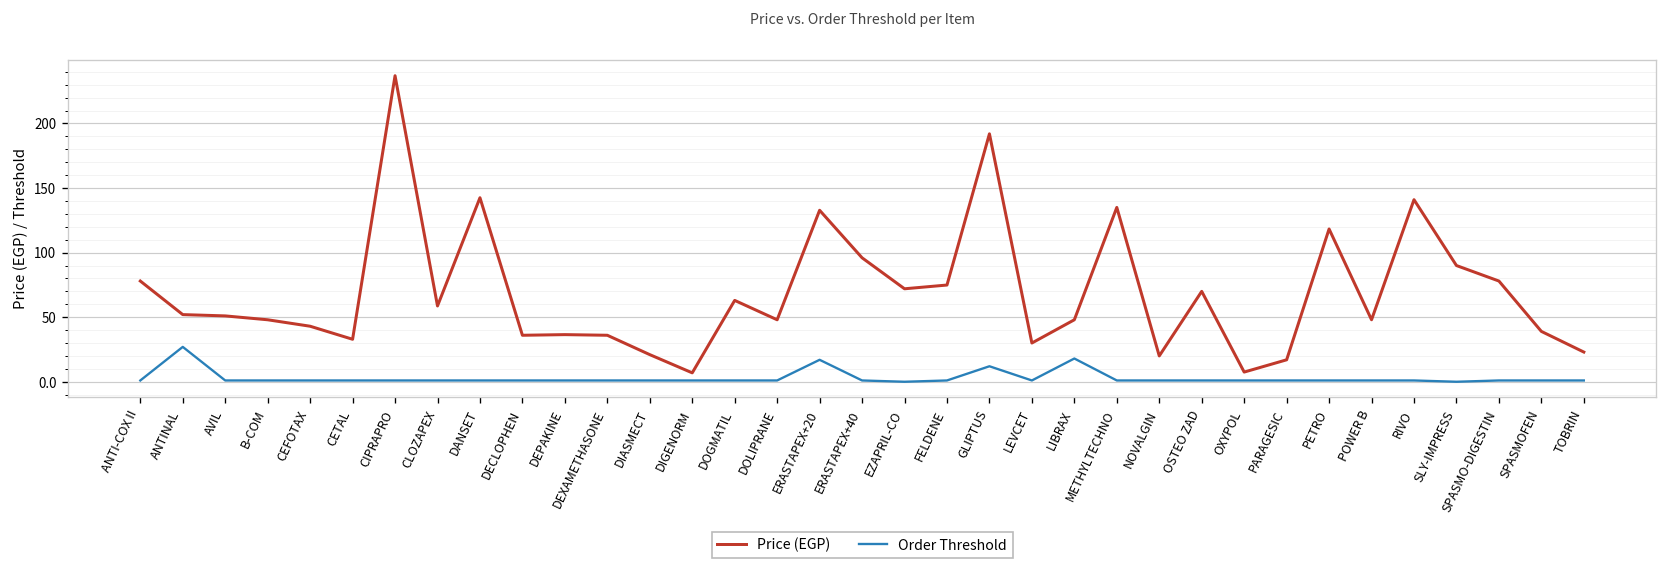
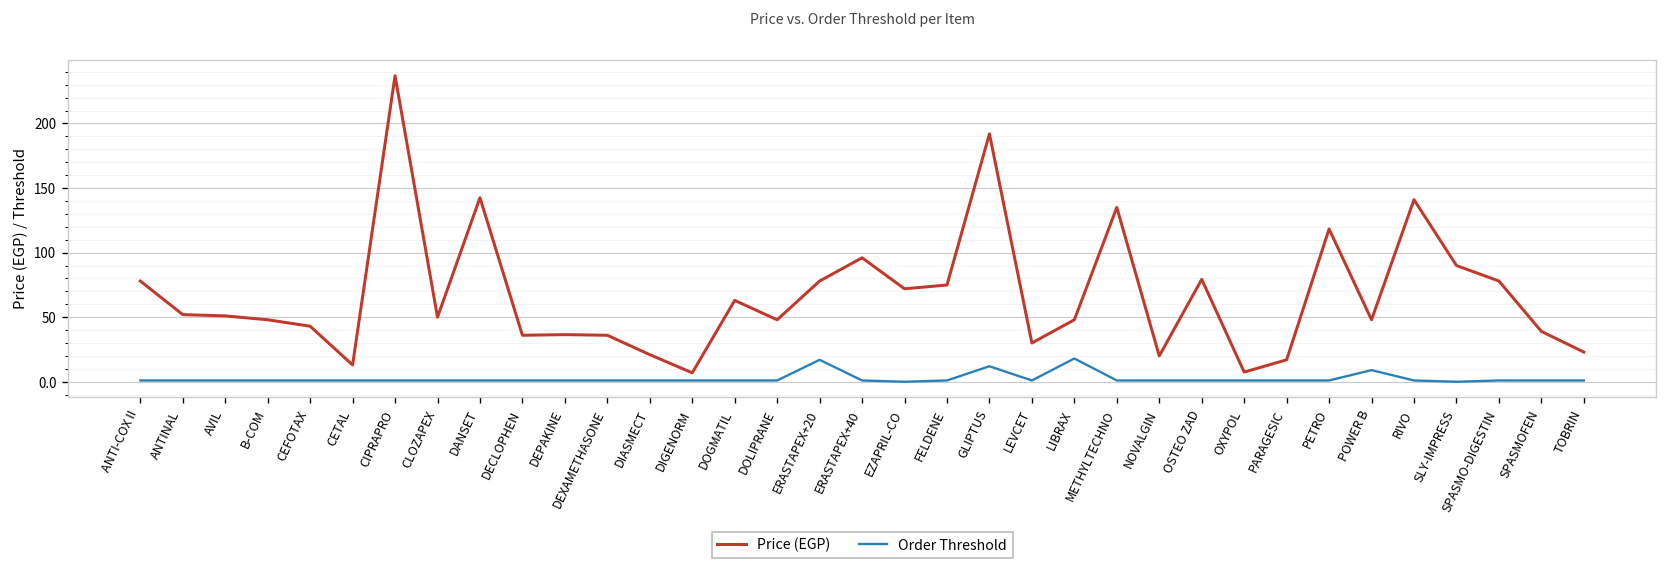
  {
    "Price (EGP)": {
      "ANTI-COX II": 78,
      "ANTINAL": 52,
      "AVIL": 51,
      "B-COM": 48,
      "CEFOTAX": 43,
-     "CETAL": 33,
+     "CETAL": 13,
      "CIPRAPRO": 237,
-     "CLOZAPEX": 59,
+     "CLOZAPEX": 50,
      "DANSET": 143,
      "DECLOPHEN": 36,
      "DEPAKINE": 37,
      "DEXAMETHASONE": 36,
      "DIASMECT": 21,
      "DIGENORM": 7,
      "DOGMATIL": 63,
      "DOLIPRANE": 48,
-     "ERASTAPEX+20": 133,
+     "ERASTAPEX+20": 78,
      "ERASTAPEX+40": 96,
      "EZAPRIL-CO": 72,
      "FELDENE": 75,
      "GLIPTUS": 192,
      "LEVCET": 30,
      "LIBRAX": 48,
      "METHYLTECHNO": 135,
      "NOVALGIN": 20,
-     "OSTEO ZAD": 70,
+     "OSTEO ZAD": 79,
      "OXYPOL": 8,
      "PARAGESIC": 17,
      "PETRO": 118,
      "POWER B": 48,
      "RIVO": 141,
      "SLY-IMPRESS": 90,
      "SPASMO-DIGESTIN": 78,
      "SPASMOFEN": 39,
      "TOBRIN": 23
    },
    "Order Threshold": {
      "ANTI-COX II": 1,
-     "ANTINAL": 27,
+     "ANTINAL": 1,
      "AVIL": 1,
      "B-COM": 1,
      "CEFOTAX": 1,
      "CETAL": 1,
      "CIPRAPRO": 1,
      "CLOZAPEX": 1,
      "DANSET": 1,
      "DECLOPHEN": 1,
      "DEPAKINE": 1,
      "DEXAMETHASONE": 1,
      "DIASMECT": 1,
      "DIGENORM": 1,
      "DOGMATIL": 1,
      "DOLIPRANE": 1,
      "ERASTAPEX+20": 17,
      "ERASTAPEX+40": 1,
      "EZAPRIL-CO": 0,
      "FELDENE": 1,
      "GLIPTUS": 12,
      "LEVCET": 1,
      "LIBRAX": 18,
      "METHYLTECHNO": 1,
      "NOVALGIN": 1,
      "OSTEO ZAD": 1,
      "OXYPOL": 1,
      "PARAGESIC": 1,
      "PETRO": 1,
-     "POWER B": 1,
+     "POWER B": 9,
      "RIVO": 1,
      "SLY-IMPRESS": 0,
      "SPASMO-DIGESTIN": 1,
      "SPASMOFEN": 1,
      "TOBRIN": 1
    }
  }
